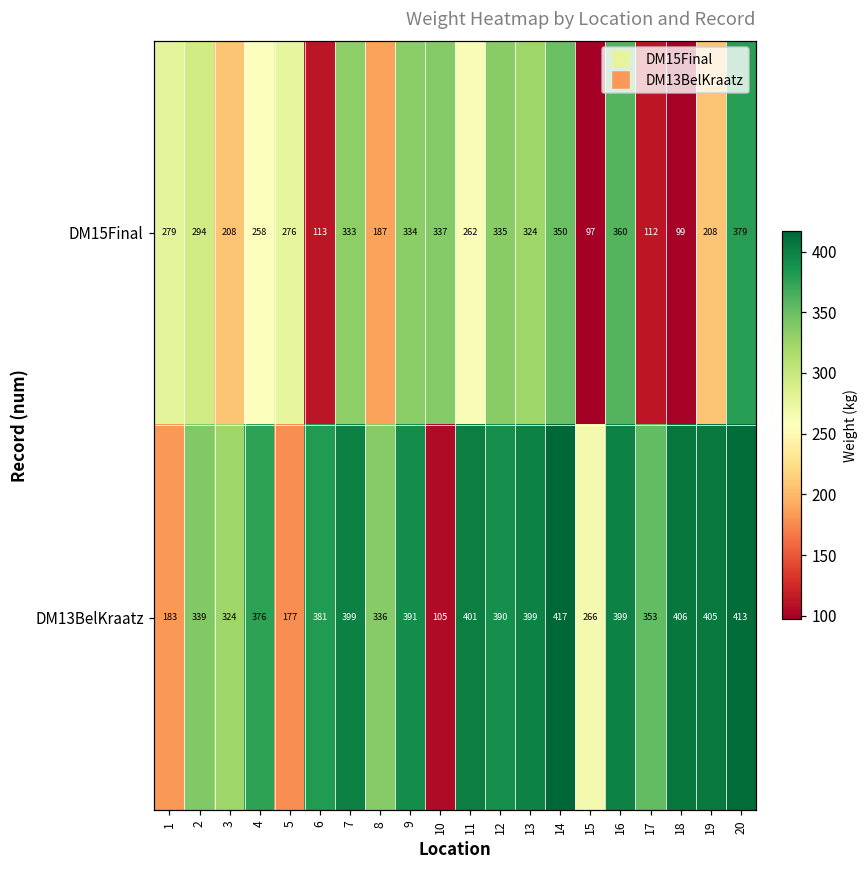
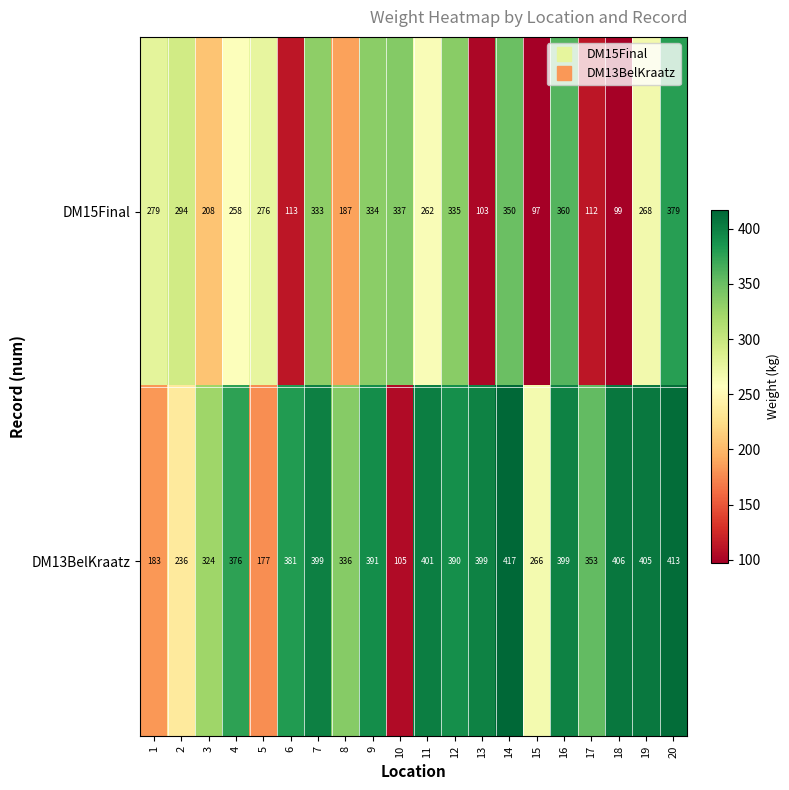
  {
    "DM15Final": {
      "1": 279,
      "2": 294,
      "3": 208,
      "4": 258,
      "5": 276,
      "6": 113,
      "7": 333,
      "8": 187,
      "9": 334,
      "10": 337,
      "11": 262,
      "12": 335,
-     "13": 324,
+     "13": 103,
      "14": 350,
      "15": 97,
      "16": 360,
      "17": 112,
      "18": 99,
-     "19": 208,
+     "19": 268,
      "20": 379
    },
    "DM13BelKraatz": {
      "1": 183,
-     "2": 339,
+     "2": 236,
      "3": 324,
      "4": 376,
      "5": 177,
      "6": 381,
      "7": 399,
      "8": 336,
      "9": 391,
      "10": 105,
      "11": 401,
      "12": 390,
      "13": 399,
      "14": 417,
      "15": 266,
      "16": 399,
      "17": 353,
      "18": 406,
      "19": 405,
      "20": 413
    }
  }
